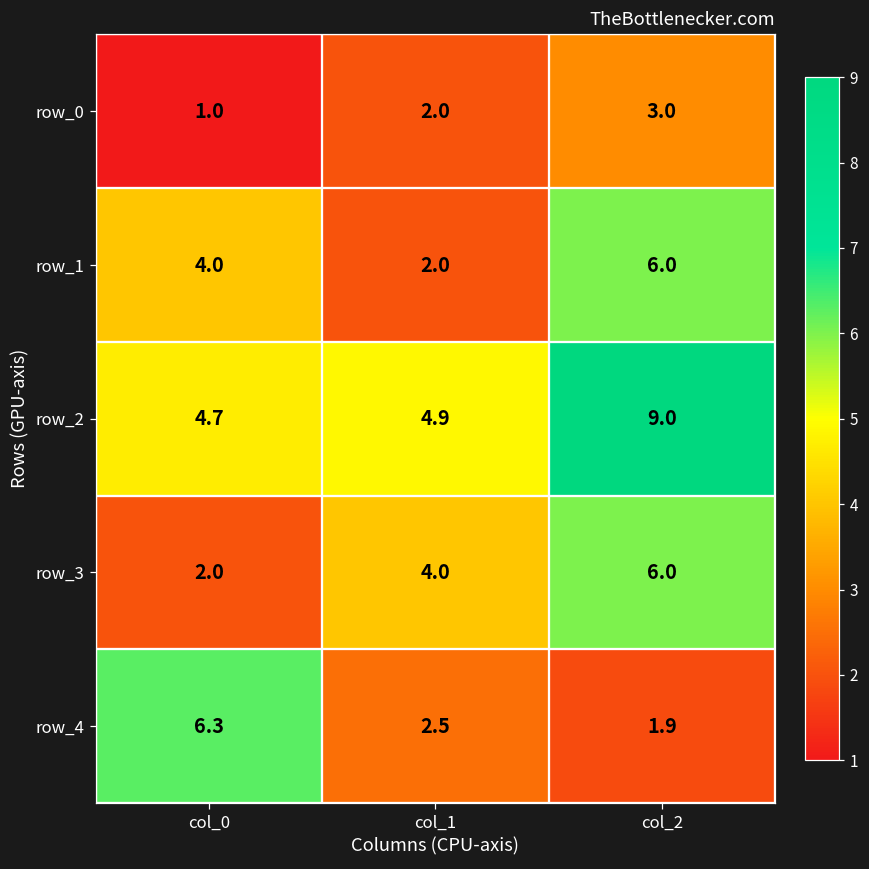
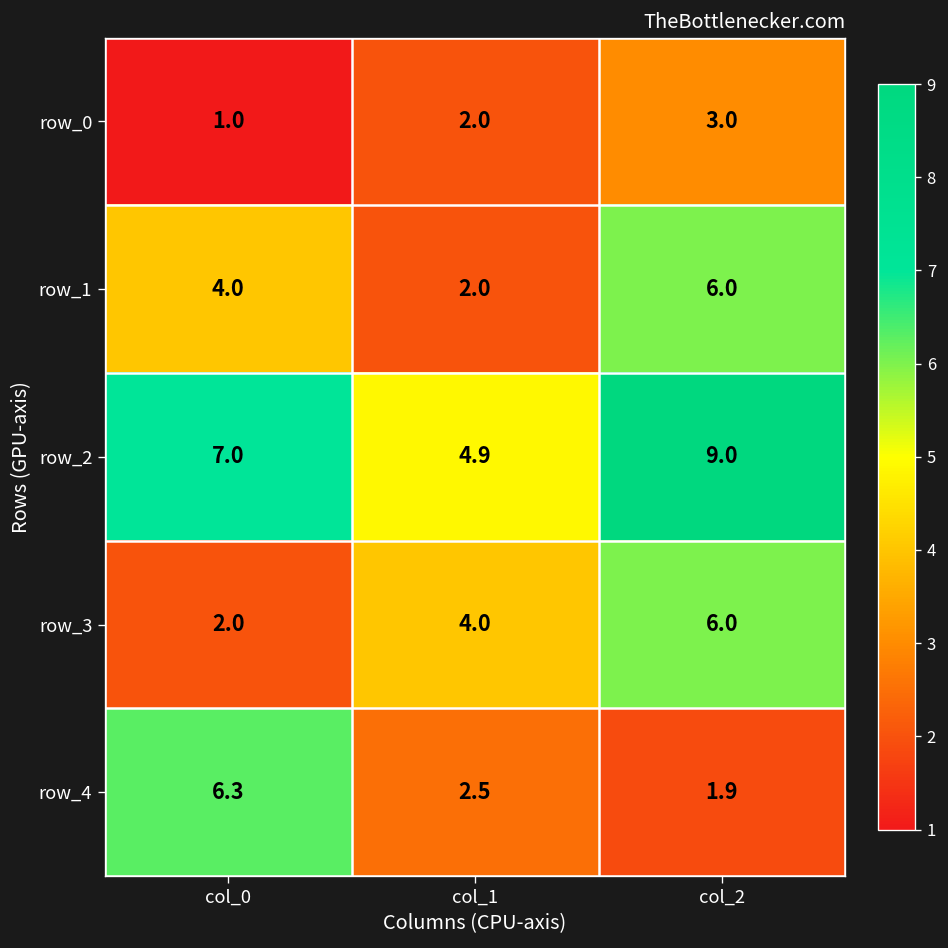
  {
    "row_0": {
      "col_0": 1.0,
      "col_1": 2.0,
      "col_2": 3.0
    },
    "row_1": {
      "col_0": 4.0,
      "col_1": 2.0,
      "col_2": 6.0
    },
    "row_2": {
-     "col_0": 4.7,
+     "col_0": 7.0,
      "col_1": 4.9,
      "col_2": 9.0
    },
    "row_3": {
      "col_0": 2.0,
      "col_1": 4.0,
      "col_2": 6.0
    },
    "row_4": {
      "col_0": 6.3,
      "col_1": 2.5,
      "col_2": 1.9
    }
  }
